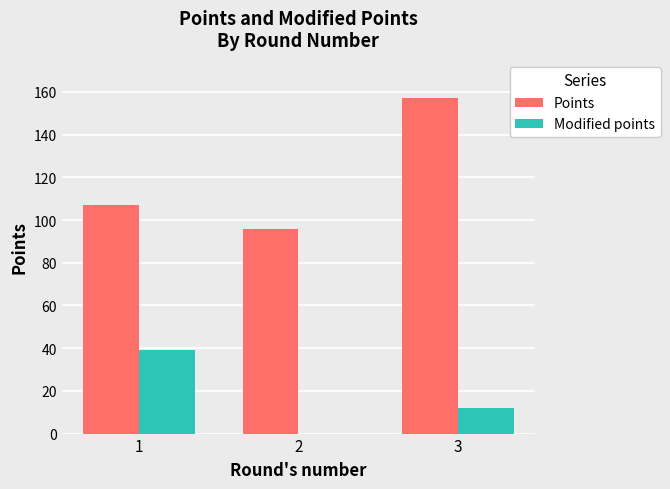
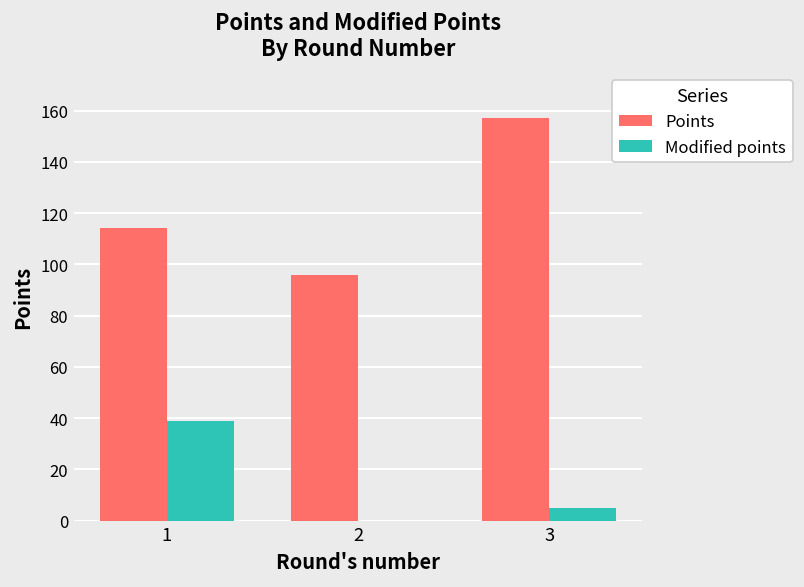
  {
    "Points": {
-     "1": 107,
+     "1": 114,
      "2": 96,
      "3": 157
    },
    "Modified points": {
      "1": 39,
      "2": 0,
-     "3": 12
+     "3": 5
    }
  }
